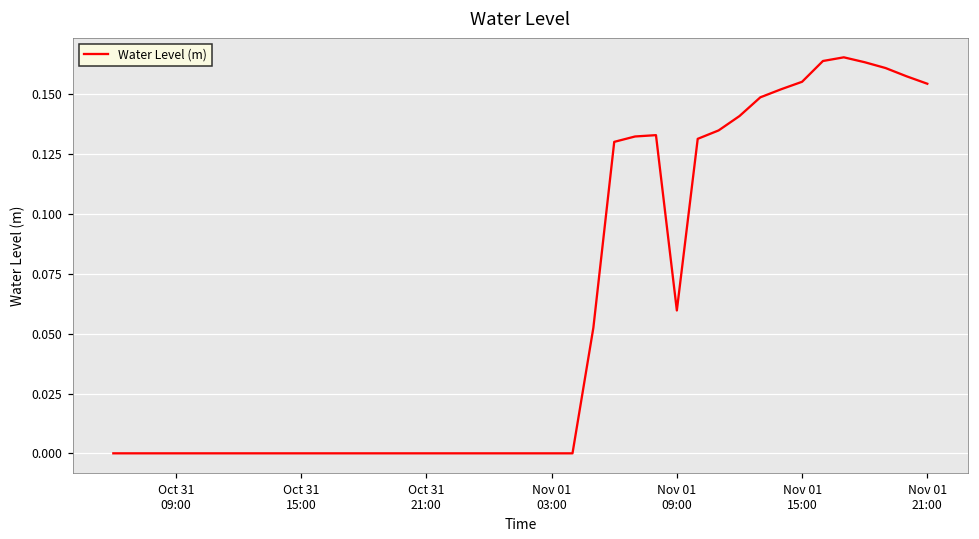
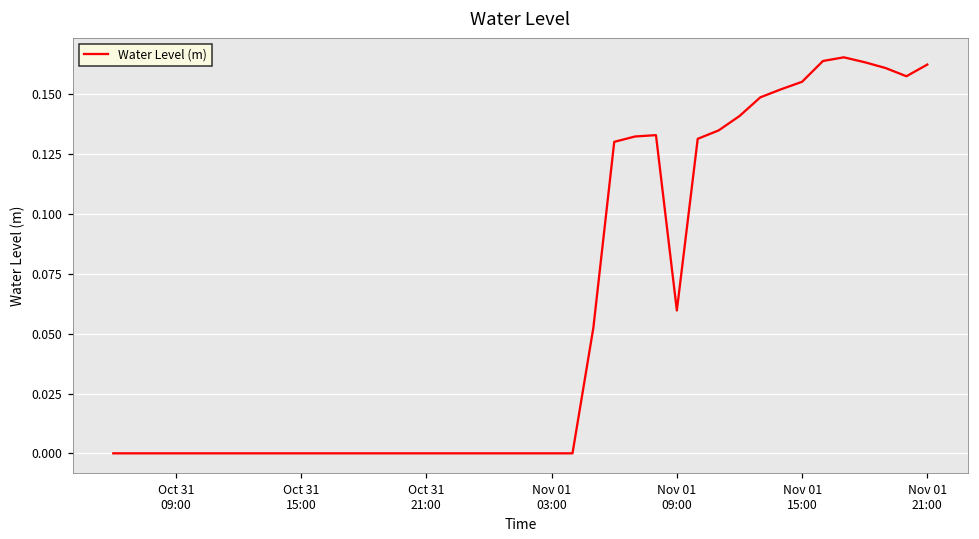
  {
    "Oct 31 09:00": 0.000,
    "Oct 31 15:00": 0.000,
    "Oct 31 21:00": 0.000,
    "Nov 01 03:00": 0.000,
    "Nov 01 09:00": 0.060,
    "Nov 01 15:00": 0.155,
-   "Nov 01 21:00": 0.154
+   "Nov 01 21:00": 0.162
  }
